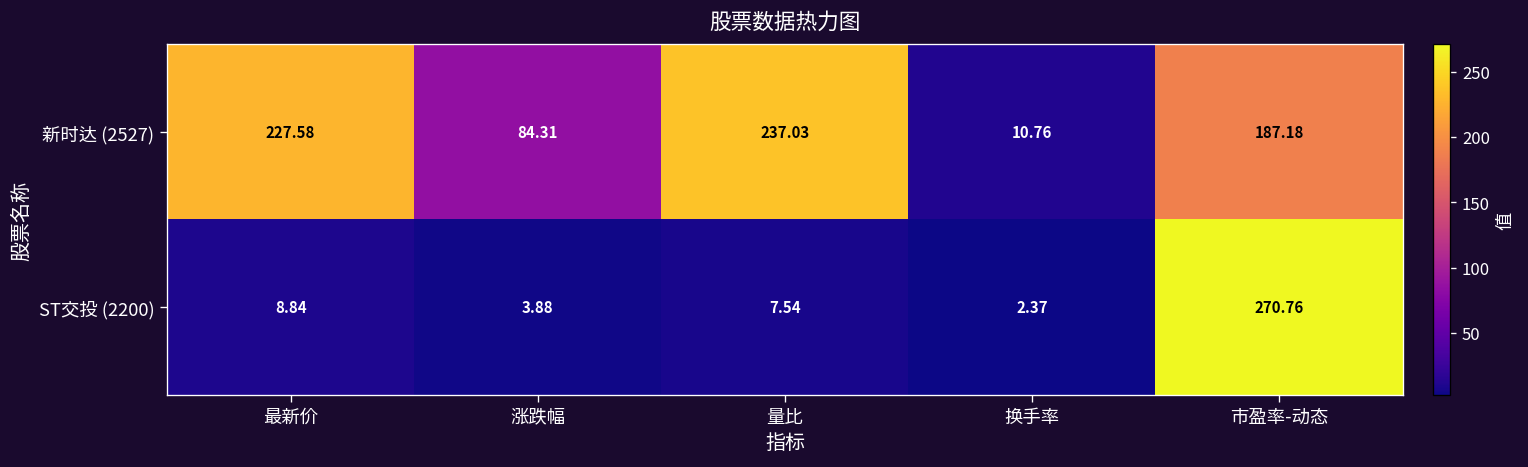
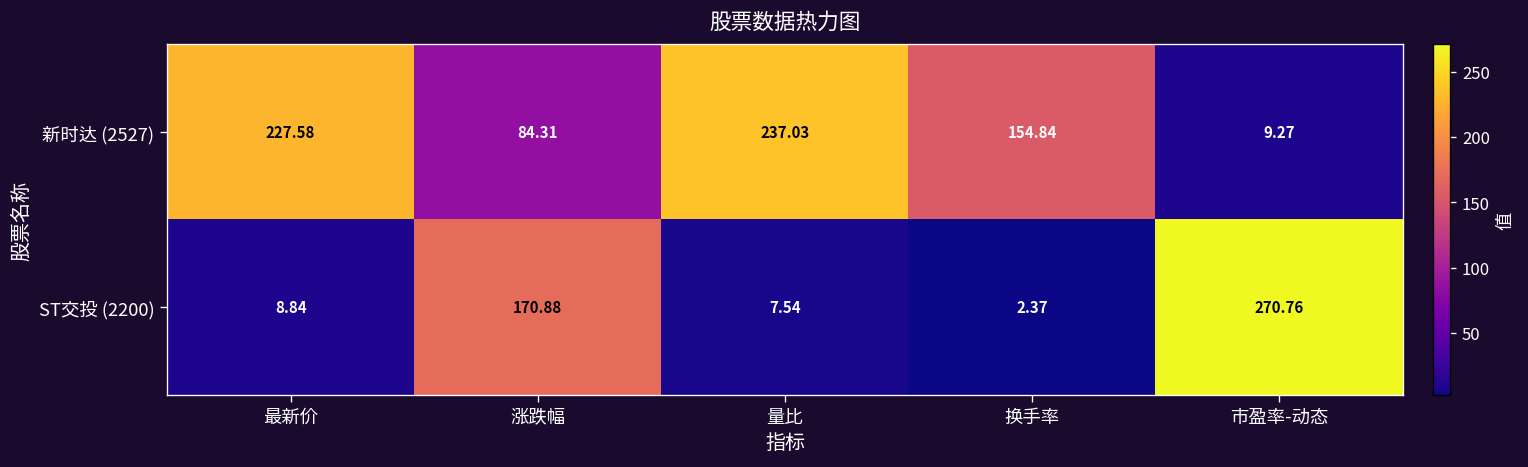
  {
    "新时达 (2527)": {
      "最新价": 227.58,
      "涨跌幅": 84.31,
      "量比": 237.03,
-     "换手率": 10.76,
-     "市盈率-动态": 187.18
+     "换手率": 154.84,
+     "市盈率-动态": 9.27
    },
    "ST交投 (2200)": {
      "最新价": 8.84,
-     "涨跌幅": 3.88,
+     "涨跌幅": 170.88,
      "量比": 7.54,
      "换手率": 2.37,
      "市盈率-动态": 270.76
    }
  }
